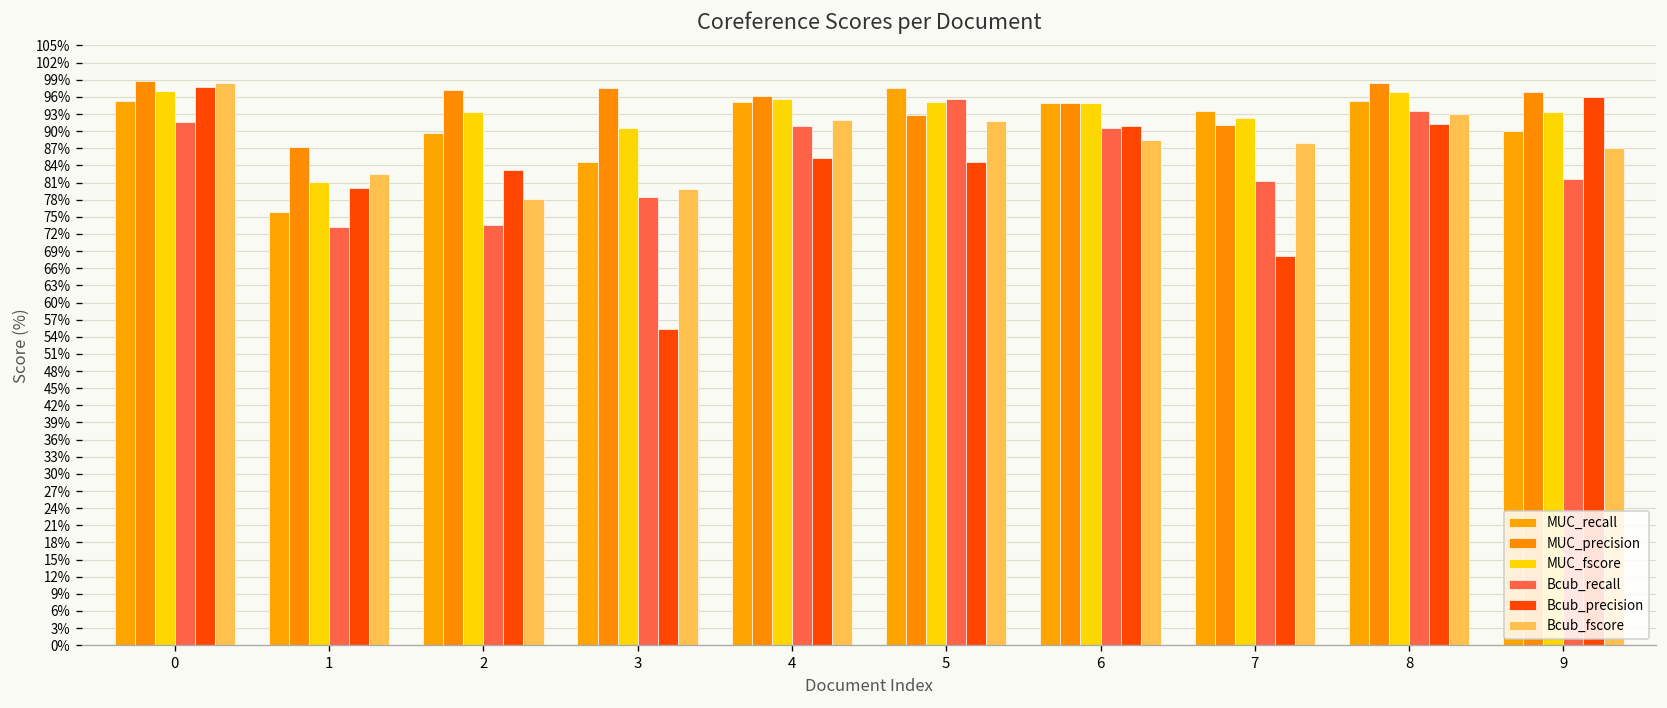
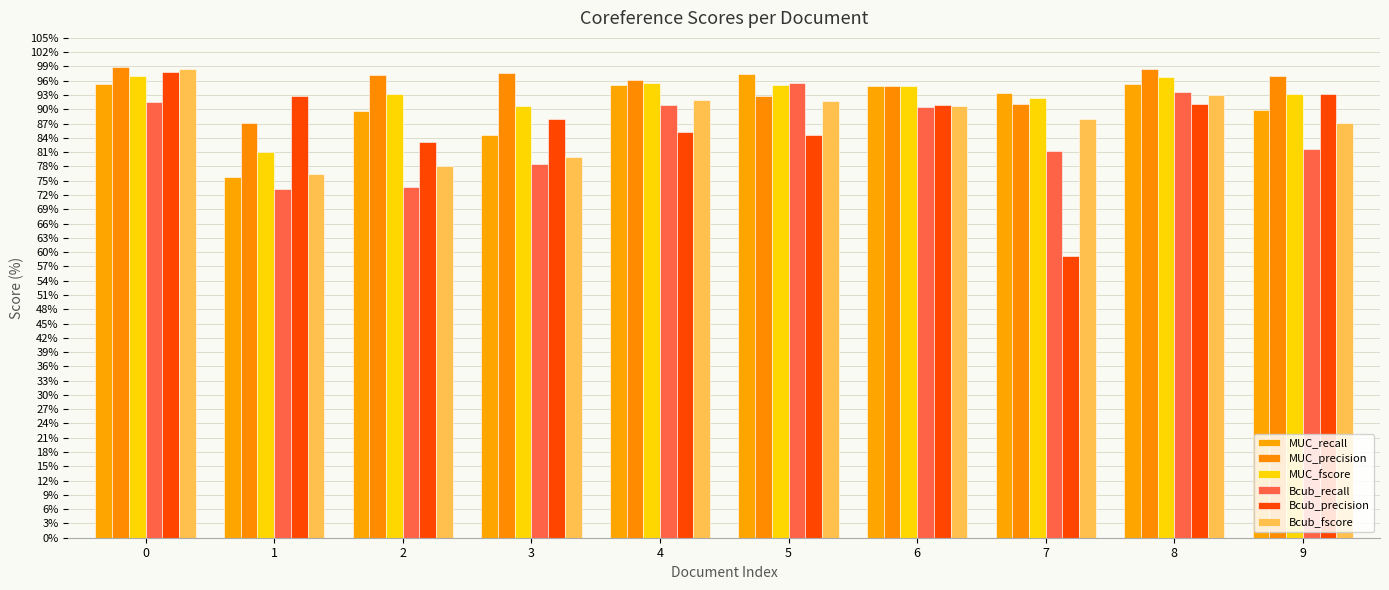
  {
    "Bcub_recall": {
      "0": "92%",
      "1": "73%",
      "2": "74%",
      "3": "79%",
      "4": "91%",
      "5": "96%",
      "6": "91%",
      "7": "81%",
      "8": "94%",
      "9": "82%"
    },
    "Bcub_precision": {
      "0": "98%",
-     "1": "80%",
+     "1": "93%",
      "2": "83%",
-     "3": "55%",
+     "3": "88%",
      "4": "85%",
      "5": "85%",
      "6": "91%",
-     "7": "68%",
+     "7": "59%",
      "8": "91%",
-     "9": "96%"
+     "9": "93%"
    },
    "Bcub_fscore": {
      "0": "98%",
-     "1": "83%",
+     "1": "76%",
      "2": "78%",
      "3": "80%",
      "4": "92%",
      "5": "92%",
-     "6": "88%",
+     "6": "91%",
      "7": "88%",
      "8": "93%",
      "9": "87%"
    }
  }
